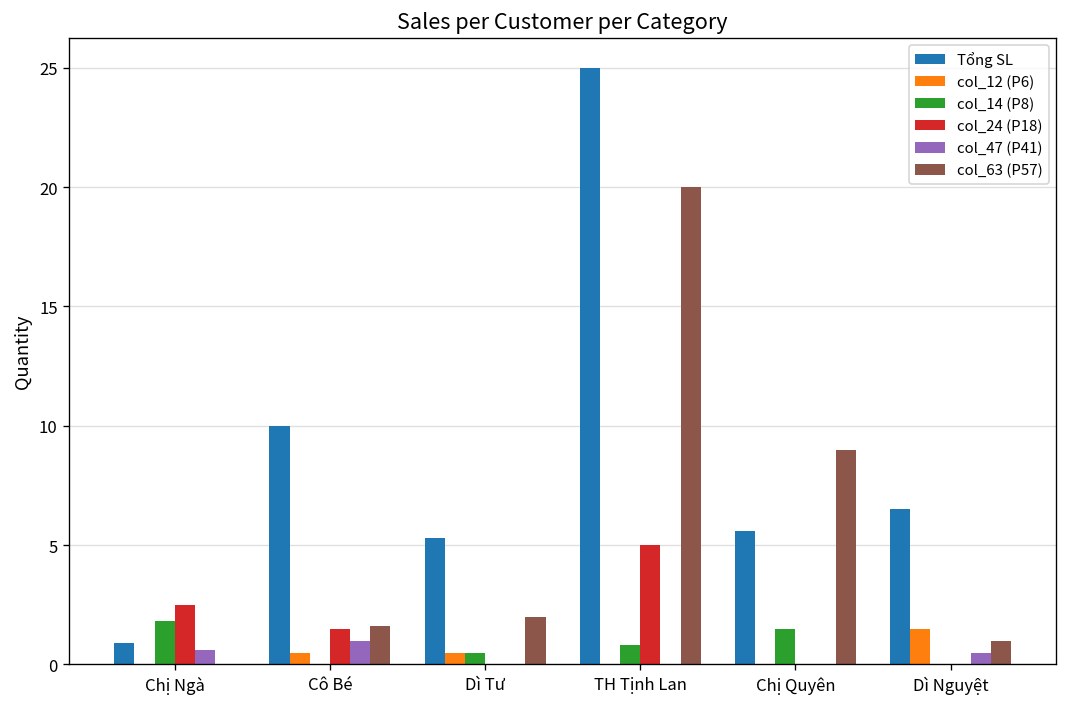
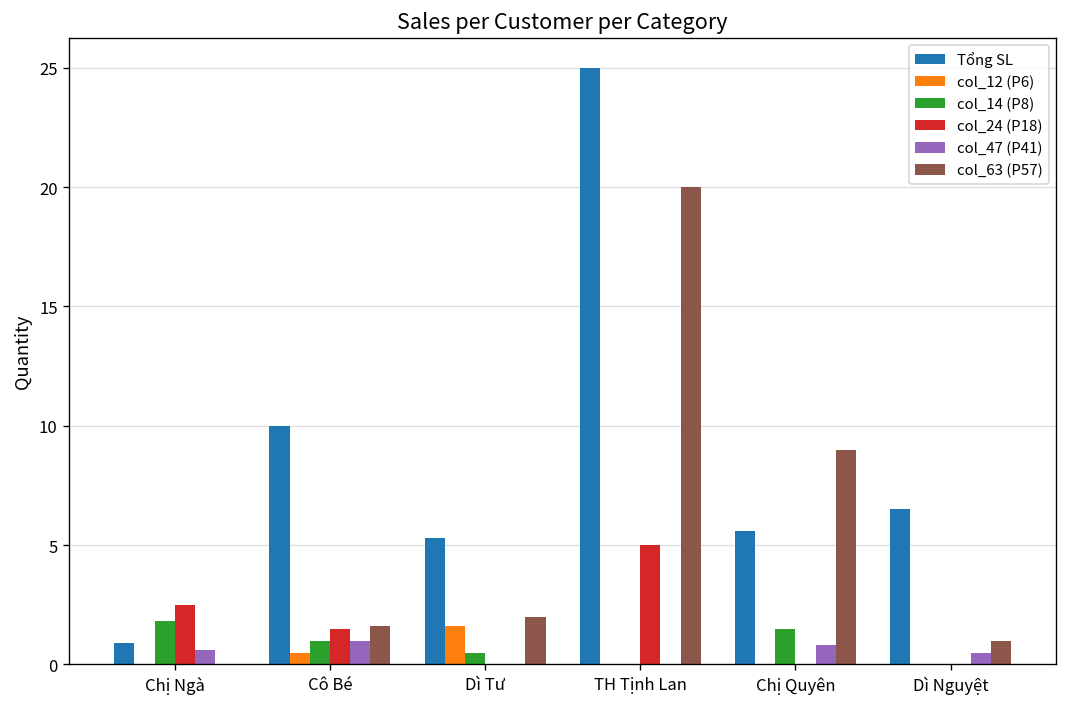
  {
    "Tổng SL": {
      "Chị Ngà": 0.9,
      "Cô Bé": 10.0,
      "Dì Tư": 5.3,
      "TH Tịnh Lan": 25.0,
      "Chị Quyên": 5.6,
      "Dì Nguyệt": 6.5
    },
    "col_12 (P6)": {
      "Chị Ngà": 0.0,
      "Cô Bé": 0.5,
-     "Dì Tư": 0.5,
+     "Dì Tư": 1.6,
      "TH Tịnh Lan": 0.0,
      "Chị Quyên": 0.0,
-     "Dì Nguyệt": 1.5
+     "Dì Nguyệt": 0.0
    },
    "col_14 (P8)": {
      "Chị Ngà": 1.8,
-     "Cô Bé": 0,
+     "Cô Bé": 1,
      "Dì Tư": 0.5,
-     "TH Tịnh Lan": 0.8,
+     "TH Tịnh Lan": 0.0,
      "Chị Quyên": 1.5,
      "Dì Nguyệt": 0.0
    },
    "col_24 (P18)": {
      "Chị Ngà": 2.5,
      "Cô Bé": 1.5,
      "Dì Tư": 0.0,
      "TH Tịnh Lan": 5.0,
      "Chị Quyên": 0.0,
      "Dì Nguyệt": 0.0
    },
    "col_47 (P41)": {
      "Chị Ngà": 0.6,
      "Cô Bé": 1.0,
      "Dì Tư": 0.0,
      "TH Tịnh Lan": 0.0,
-     "Chị Quyên": 0.0,
+     "Chị Quyên": 0.8,
      "Dì Nguyệt": 0.5
    },
    "col_63 (P57)": {
      "Chị Ngà": 0.0,
      "Cô Bé": 1.6,
      "Dì Tư": 2.0,
      "TH Tịnh Lan": 20.0,
      "Chị Quyên": 9.0,
      "Dì Nguyệt": 1.0
    }
  }
